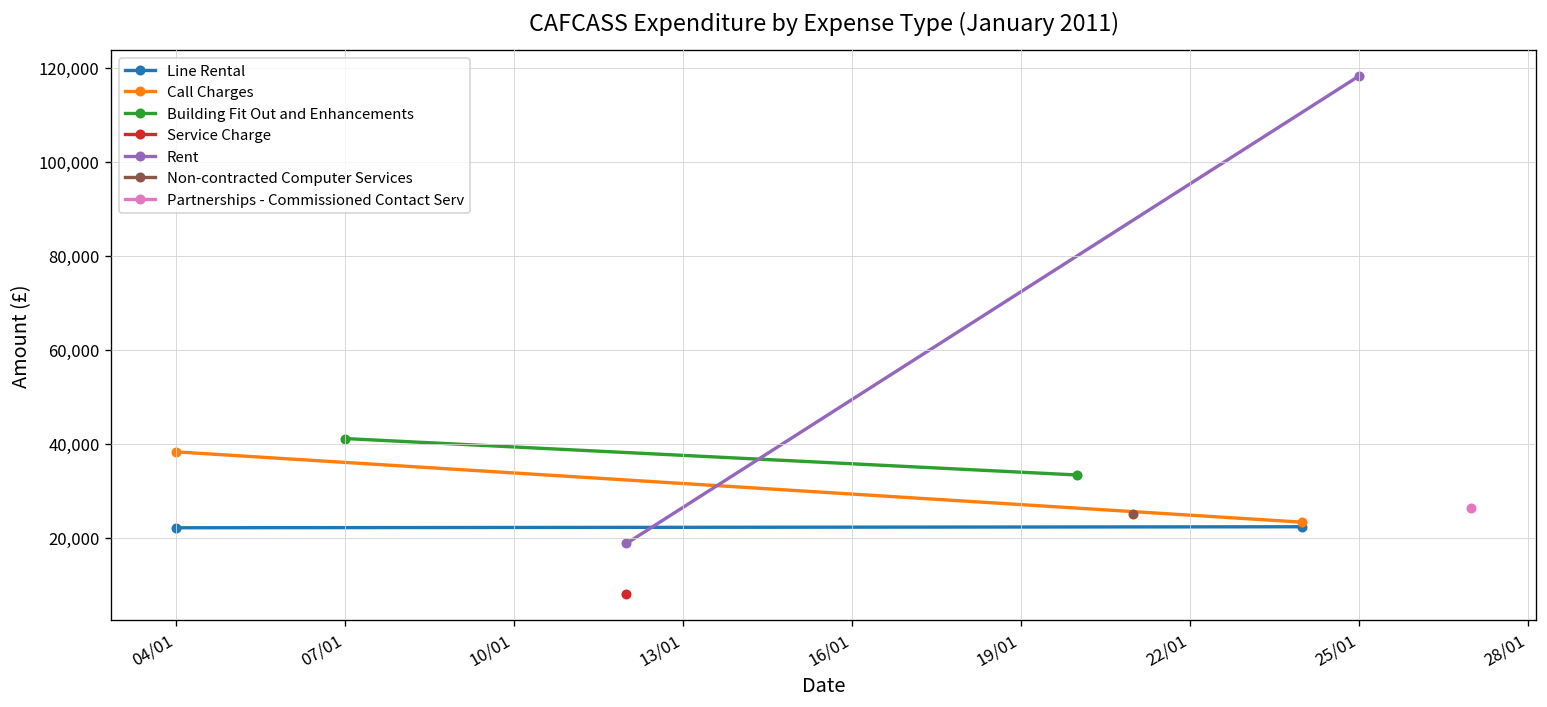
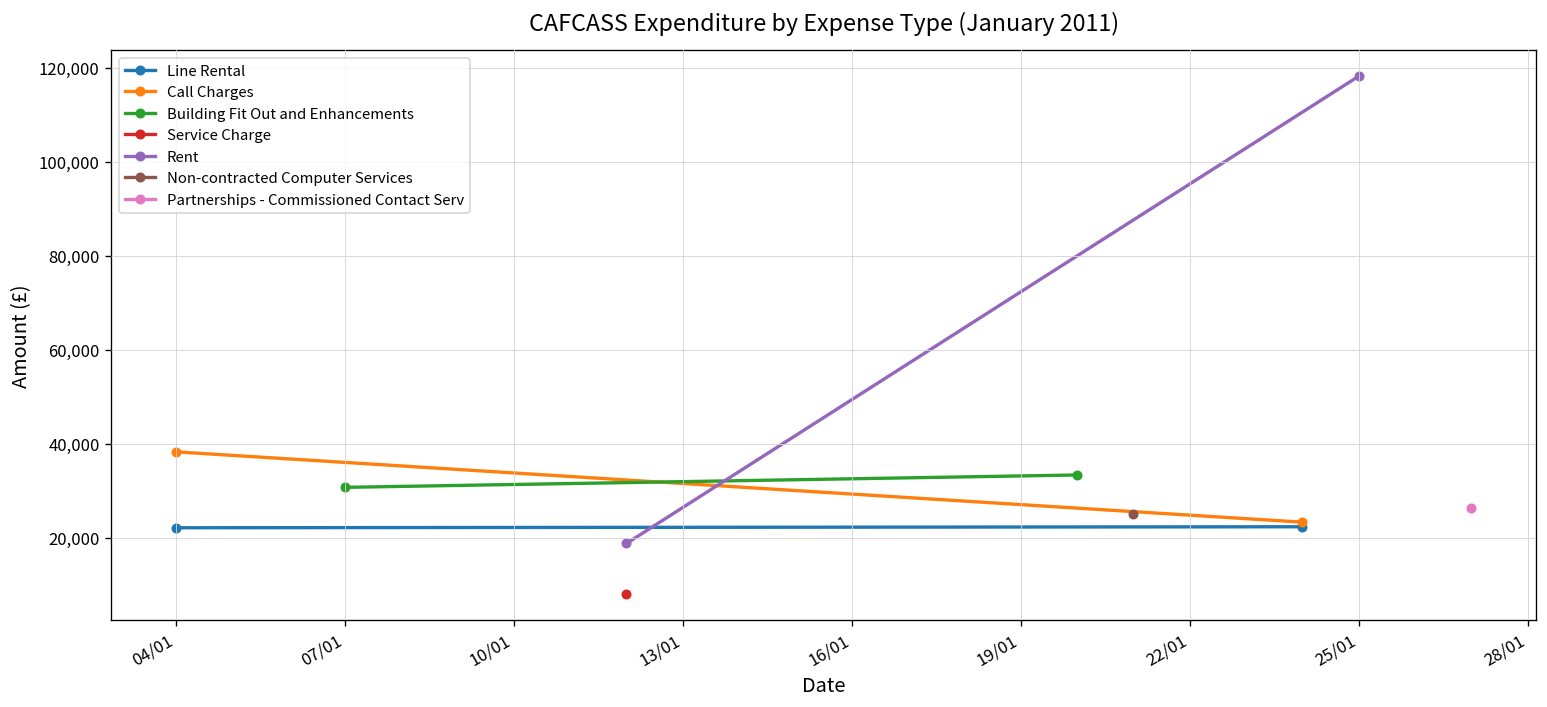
  {
    "Line Rental": {
      "04/01": "22,000"
    },
    "Call Charges": {
      "04/01": "38,000"
    },
    "Building Fit Out and Enhancements": {
-     "07/01": "41,000"
+     "07/01": "31,000"
    },
    "Rent": {
      "25/01": "118,000"
    }
  }
